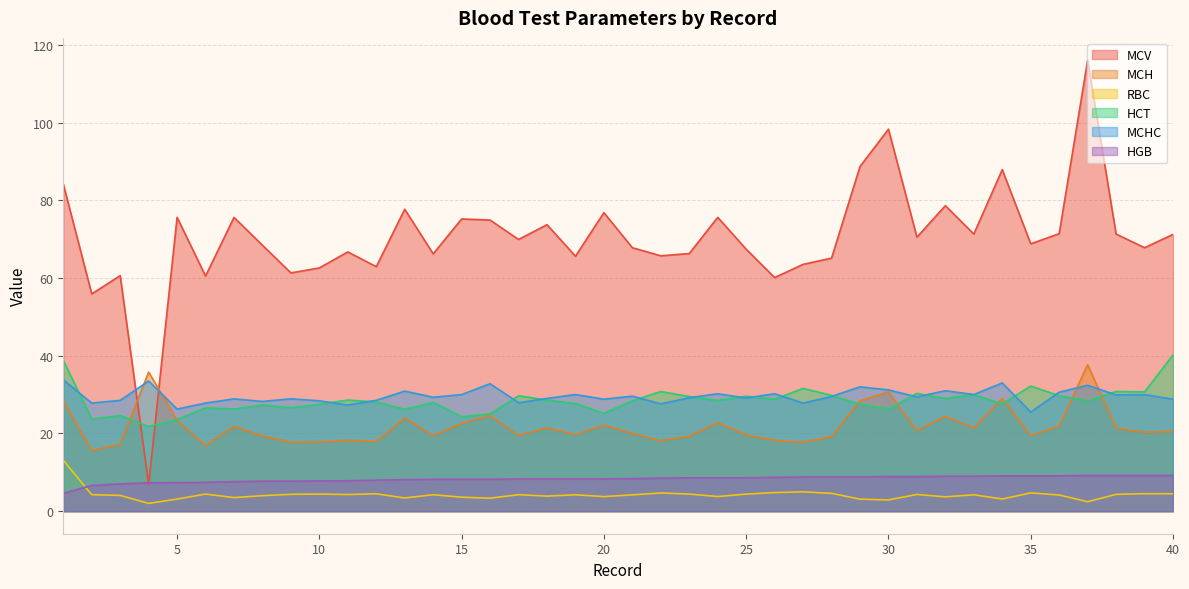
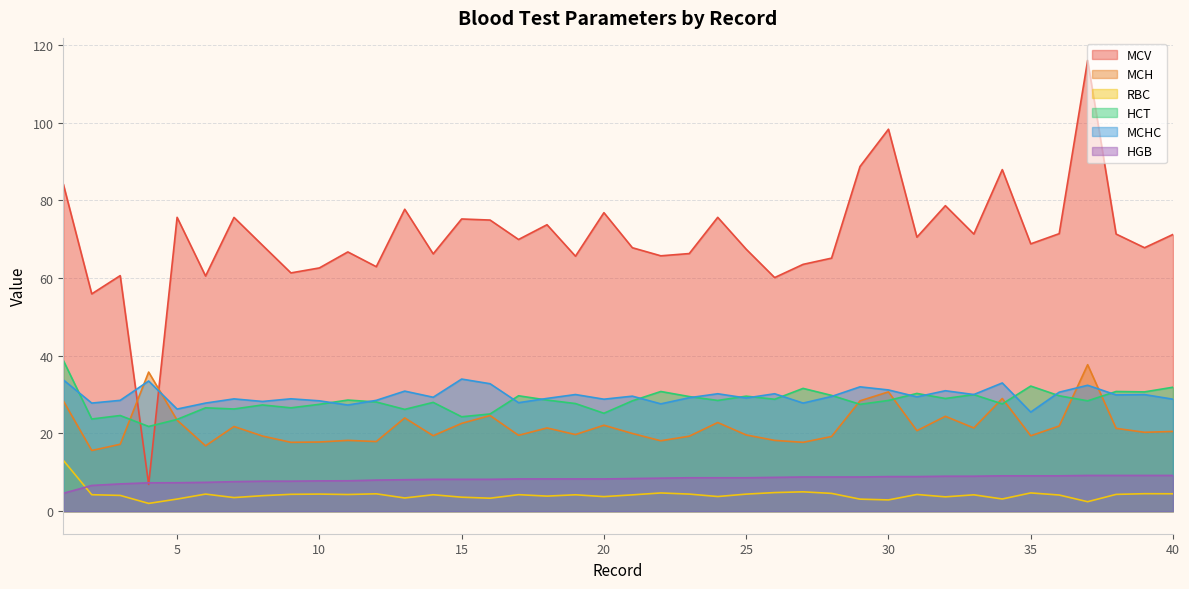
  {
    "HCT": {
      "10": 28,
      "15": 24,
      "20": 25,
-     "30": 26,
+     "30": 29,
      "35": 32,
-     "40": 40
+     "40": 32
    },
    "MCHC": {
      "5": 26,
      "10": 28,
-     "15": 30,
+     "15": 34,
      "20": 29,
      "35": 26,
      "40": 29
    },
    "HGB": {
      "5": 7,
      "10": 8,
      "15": 8,
      "20": 8,
      "25": 9,
      "30": 9,
      "35": 9,
      "40": 9
    }
  }
